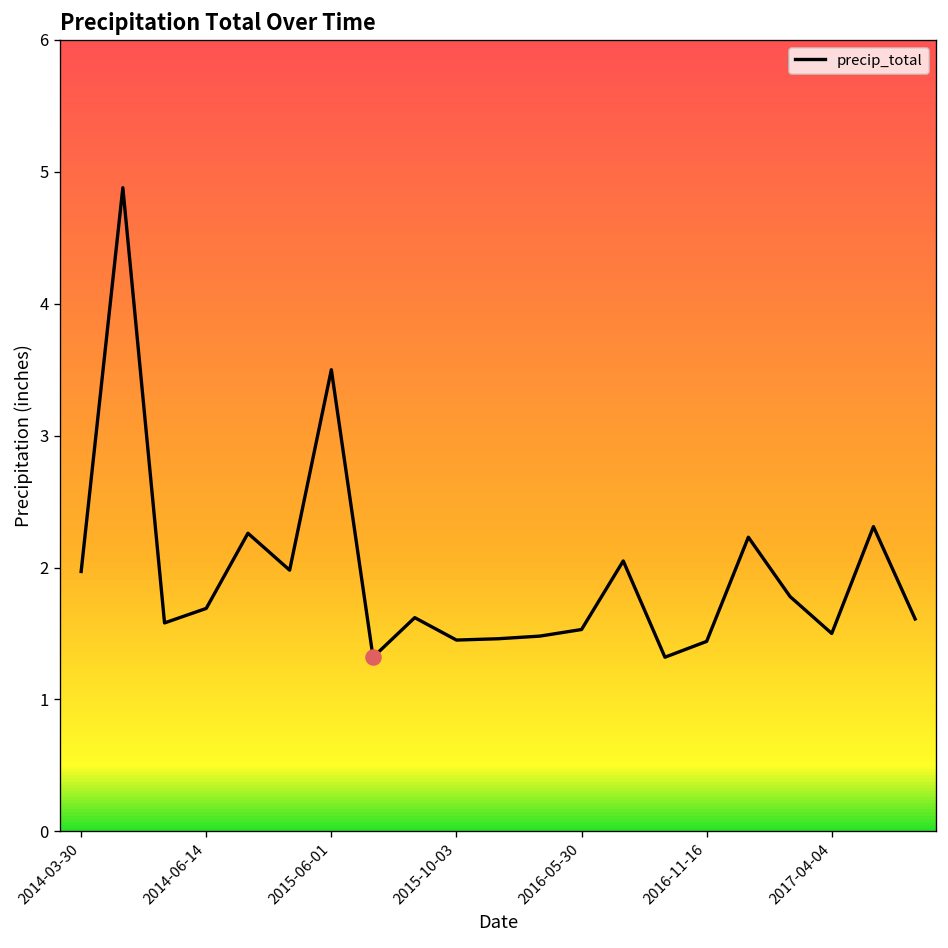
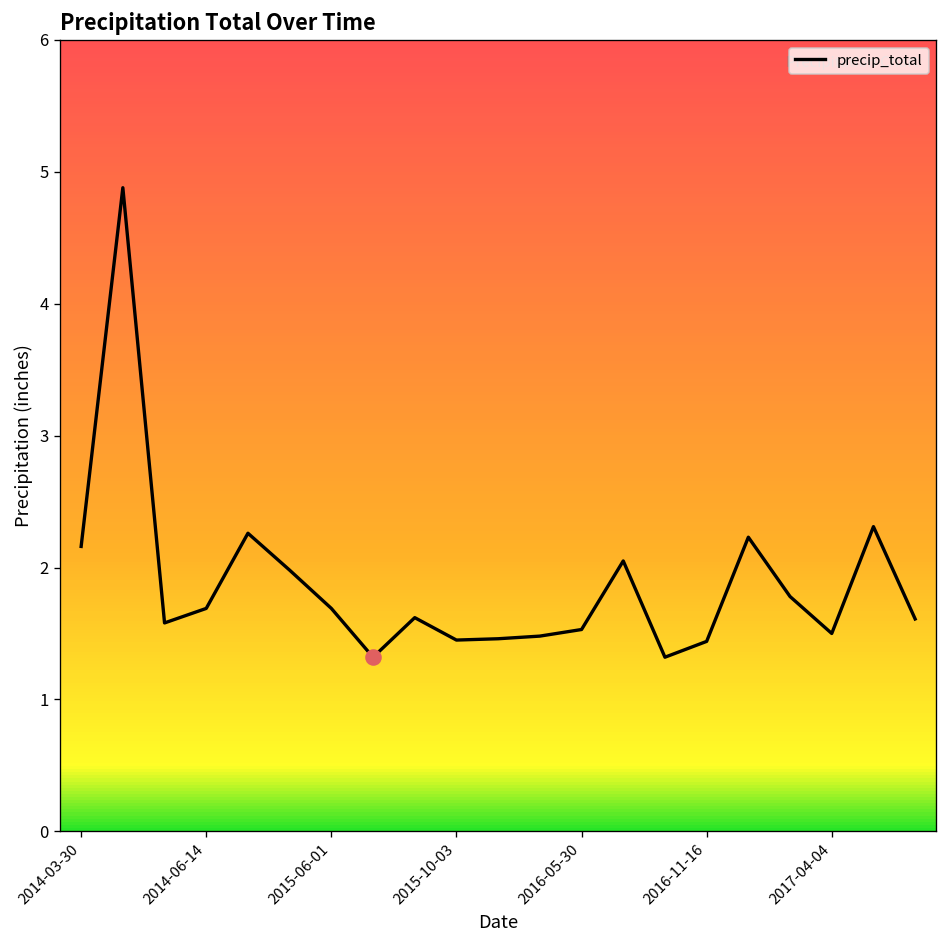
  {
    "precip_total": {
-     "2014-03-30": 1.97,
+     "2014-03-30": 2.16,
      "2014-06-14": 1.69,
-     "2015-06-01": 3.50,
+     "2015-06-01": 1.69,
      "2015-10-03": 1.45,
      "2016-05-30": 1.53,
      "2016-11-16": 1.44,
      "2017-04-04": 1.50
    }
  }
